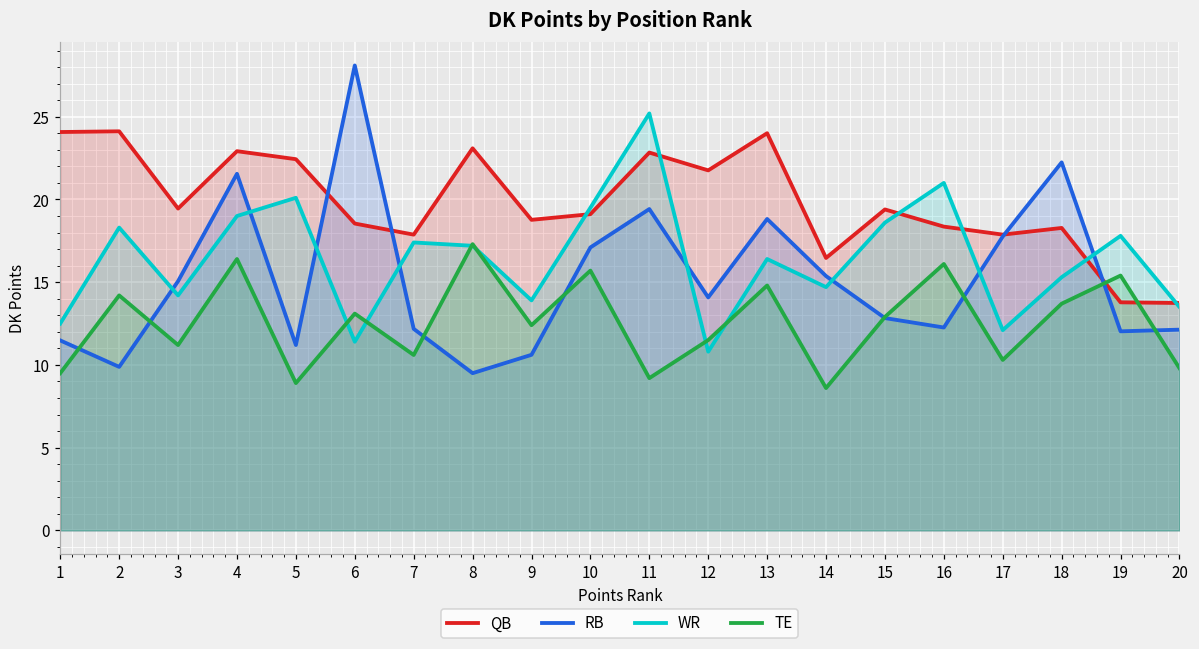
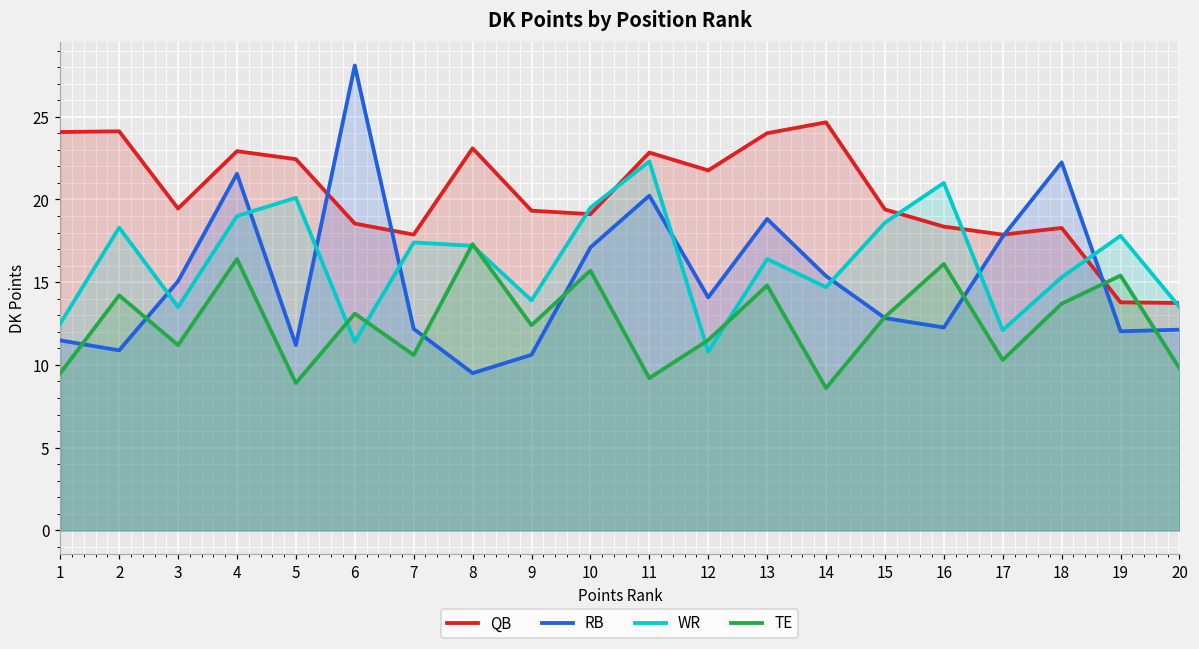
  {
    "QB": {
      "1": 24.1,
      "2": 24.1,
      "3": 19.5,
      "4": 22.9,
      "5": 22.4,
      "6": 18.5,
      "7": 17.9,
      "8": 23.1,
-     "9": 18.8,
+     "9": 19.3,
      "10": 19.1,
      "11": 22.8,
      "12": 21.8,
      "13": 24.0,
-     "14": 16.5,
+     "14": 24.7,
      "15": 19.4,
      "16": 18.4,
      "18": 18.3,
      "19": 13.8,
      "20": 13.7
    },
    "RB": {
      "1": 11.5,
-     "2": 9.9,
+     "2": 10.9,
      "3": 15.1,
      "4": 21.6,
      "5": 11.2,
      "6": 28.1,
      "7": 12.2,
      "8": 9.5,
      "9": 10.6,
      "10": 17.1,
-     "11": 19.4,
+     "11": 20.2,
      "12": 14.1,
      "13": 18.8,
      "14": 15.4,
      "16": 12.3,
      "18": 22.2,
      "19": 12.0,
      "20": 12.1
    },
    "WR": {
      "1": 12.5,
      "2": 18.3,
-     "3": 14.2,
+     "3": 13.5,
      "4": 19.0,
      "5": 20.1,
      "6": 11.4,
      "7": 17.4,
      "9": 13.9,
      "10": 19.5,
-     "11": 25.2,
+     "11": 22.3,
      "12": 10.8,
      "13": 16.4,
      "14": 14.7,
      "15": 18.6,
      "16": 21.0,
      "17": 12.1,
      "18": 15.3,
      "19": 17.8,
      "20": 13.5
    },
    "TE": {
      "1": 9.5,
      "2": 14.2,
      "3": 11.2,
      "4": 16.4,
      "5": 8.9,
      "6": 13.1,
      "7": 10.6,
      "9": 12.4,
      "10": 15.7,
      "11": 9.2,
      "12": 11.5,
      "13": 14.8,
      "14": 8.6,
      "16": 16.1,
      "17": 10.3,
      "18": 13.7,
      "19": 15.4,
      "20": 9.8
    }
  }
